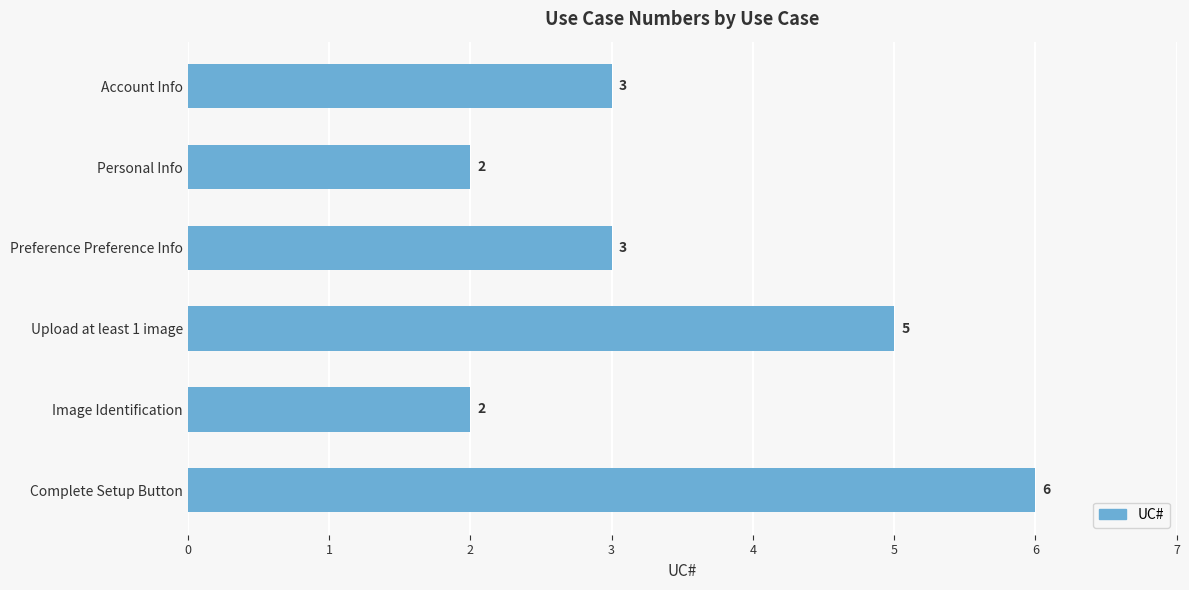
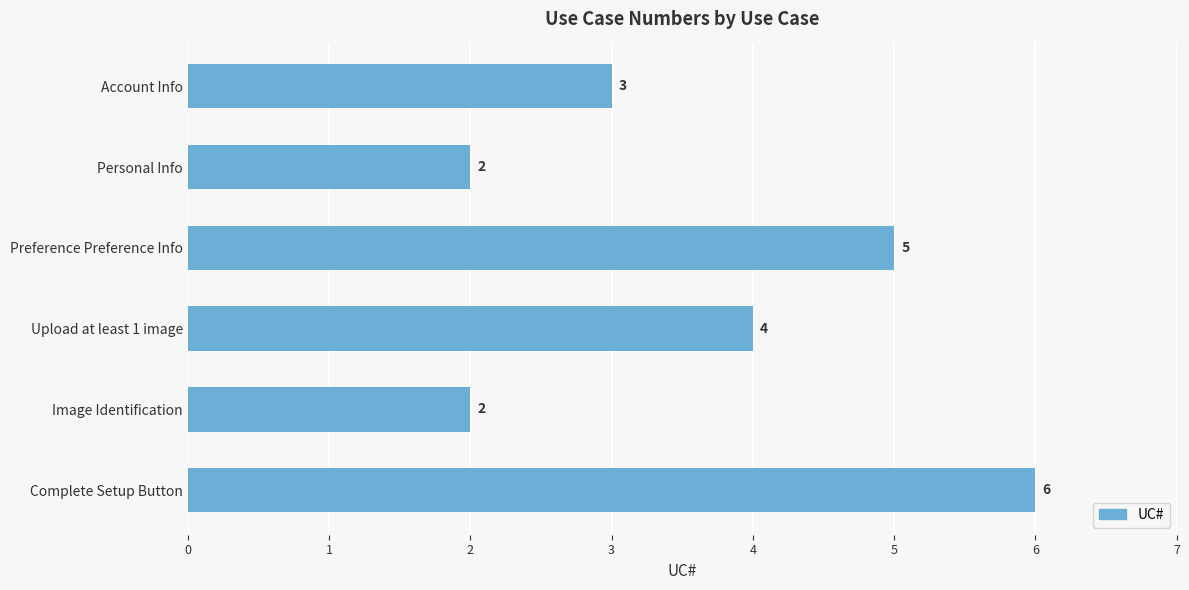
  {
    "Account Info": 3,
    "Personal Info": 2,
-   "Preference Preference Info": 3,
-   "Upload at least 1 image": 5,
+   "Preference Preference Info": 5,
+   "Upload at least 1 image": 4,
    "Image Identification": 2,
    "Complete Setup Button": 6
  }
